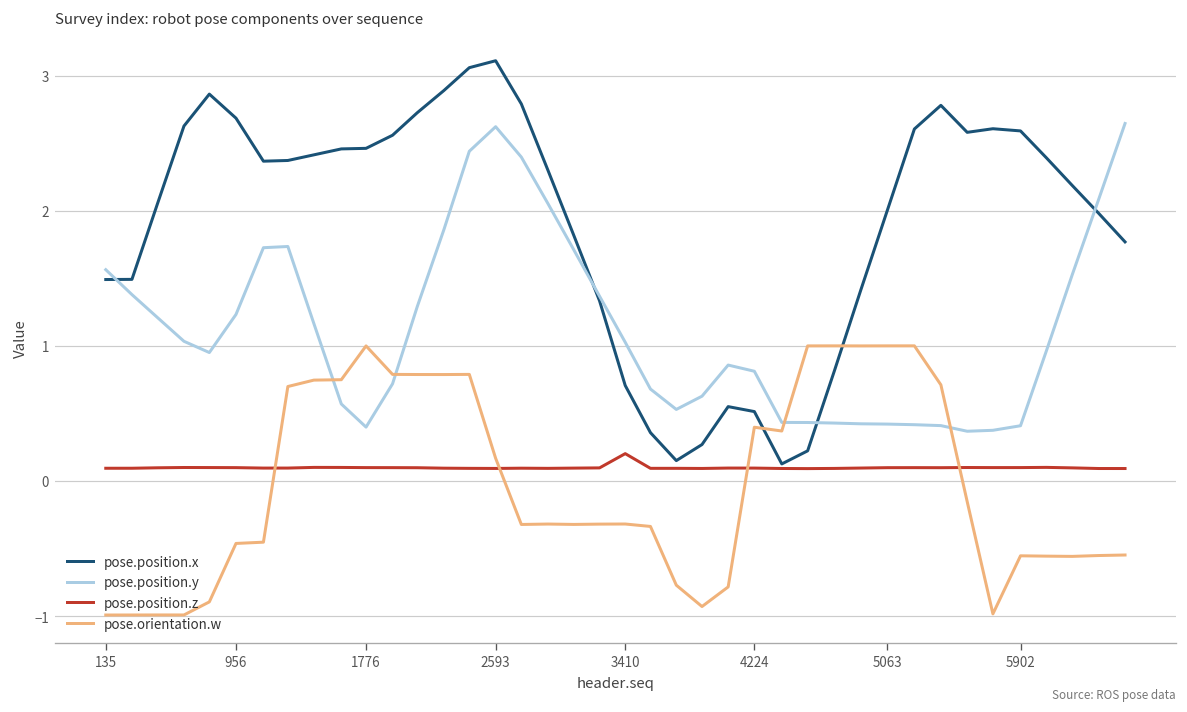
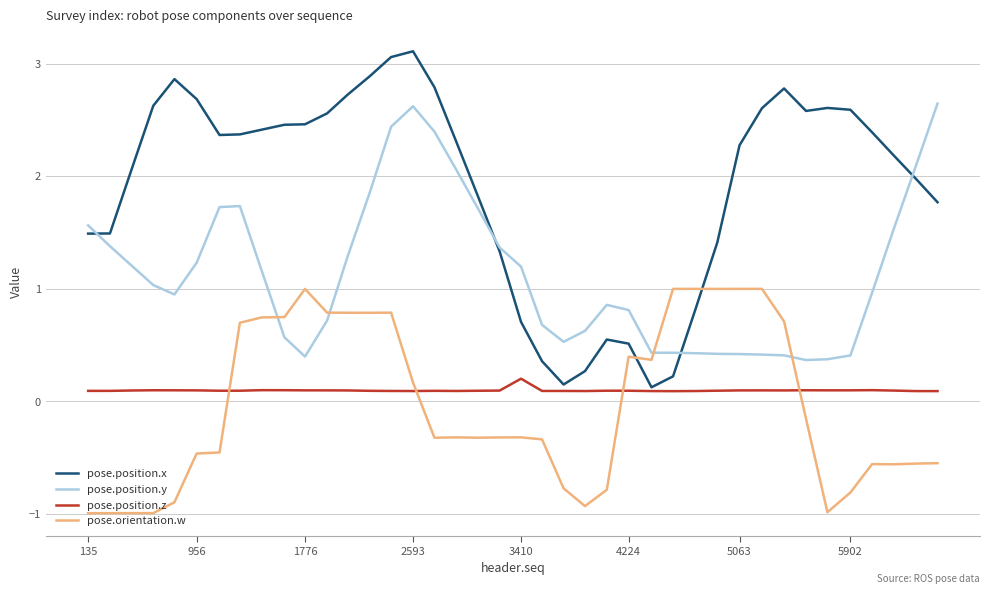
  {
    "pose.position.x": {
      "135": 1.49,
      "956": 2.69,
      "1776": 2.46,
      "2593": 3.11,
      "3410": 0.71,
      "4224": 0.51,
-     "5063": 2.00,
+     "5063": 2.28,
      "5902": 2.59
    },
    "pose.position.y": {
      "135": 1.56,
      "956": 1.23,
      "1776": 0.40,
      "2593": 2.62,
-     "3410": 1.03,
+     "3410": 1.20,
      "4224": 0.81,
      "5063": 0.42,
      "5902": 0.41
    },
    "pose.position.z": {
      "135": 0.09,
      "956": 0.10,
      "1776": 0.10,
      "2593": 0.09,
      "3410": 0.20,
      "4224": 0.10,
      "5063": 0.10,
      "5902": 0.10
    },
    "pose.orientation.w": {
      "135": -0.99,
      "956": -0.46,
      "1776": 1.00,
      "2593": 0.17,
      "3410": -0.32,
      "4224": 0.40,
      "5063": 1.00,
-     "5902": -0.55
+     "5902": -0.81
    }
  }
